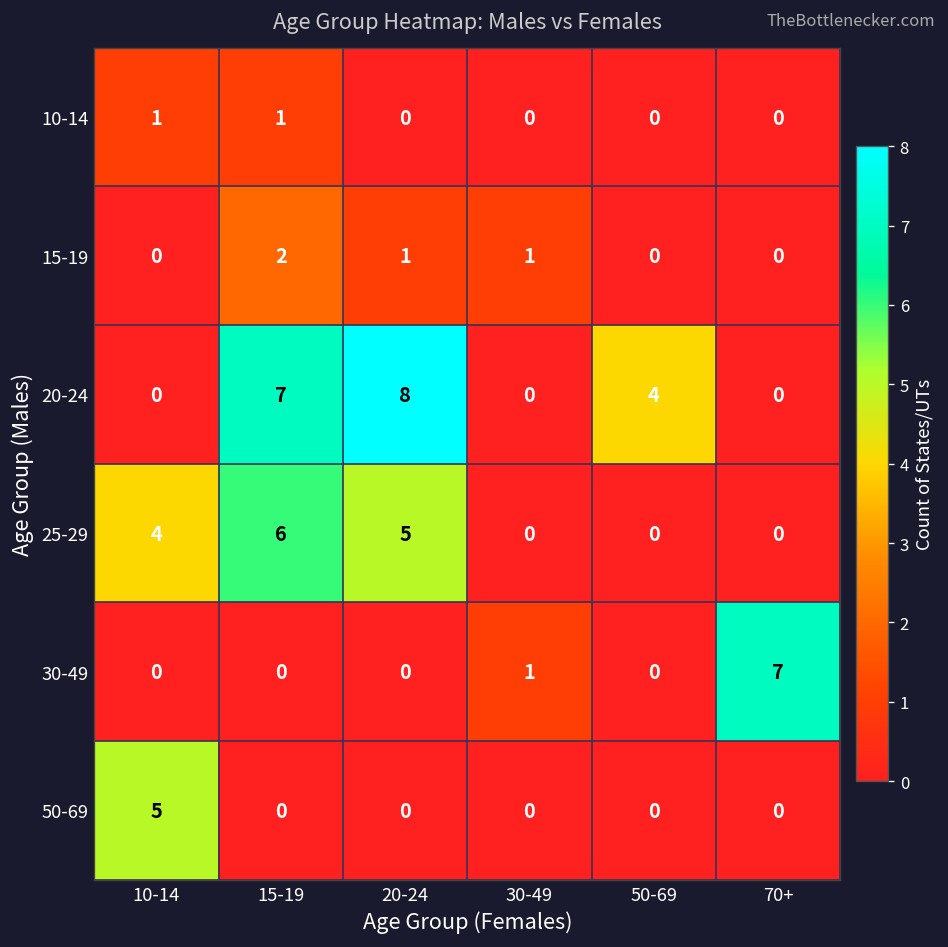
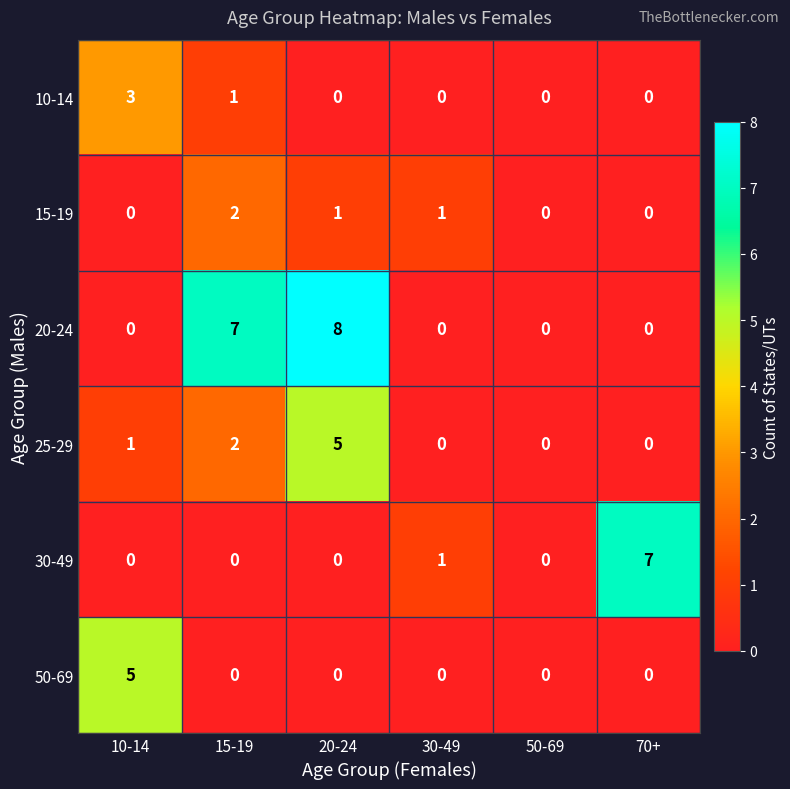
  {
    "10-14": {
-     "10-14": 1,
+     "10-14": 3,
      "15-19": 1,
      "20-24": 0,
      "30-49": 0,
      "50-69": 0,
      "70+": 0
    },
    "15-19": {
      "10-14": 0,
      "15-19": 2,
      "20-24": 1,
      "30-49": 1,
      "50-69": 0,
      "70+": 0
    },
    "20-24": {
      "10-14": 0,
      "15-19": 7,
      "20-24": 8,
      "30-49": 0,
-     "50-69": 4,
+     "50-69": 0,
      "70+": 0
    },
    "25-29": {
-     "10-14": 4,
-     "15-19": 6,
+     "10-14": 1,
+     "15-19": 2,
      "20-24": 5,
      "30-49": 0,
      "50-69": 0,
      "70+": 0
    },
    "30-49": {
      "10-14": 0,
      "15-19": 0,
      "20-24": 0,
      "30-49": 1,
      "50-69": 0,
      "70+": 7
    },
    "50-69": {
      "10-14": 5,
      "15-19": 0,
      "20-24": 0,
      "30-49": 0,
      "50-69": 0,
      "70+": 0
    }
  }
